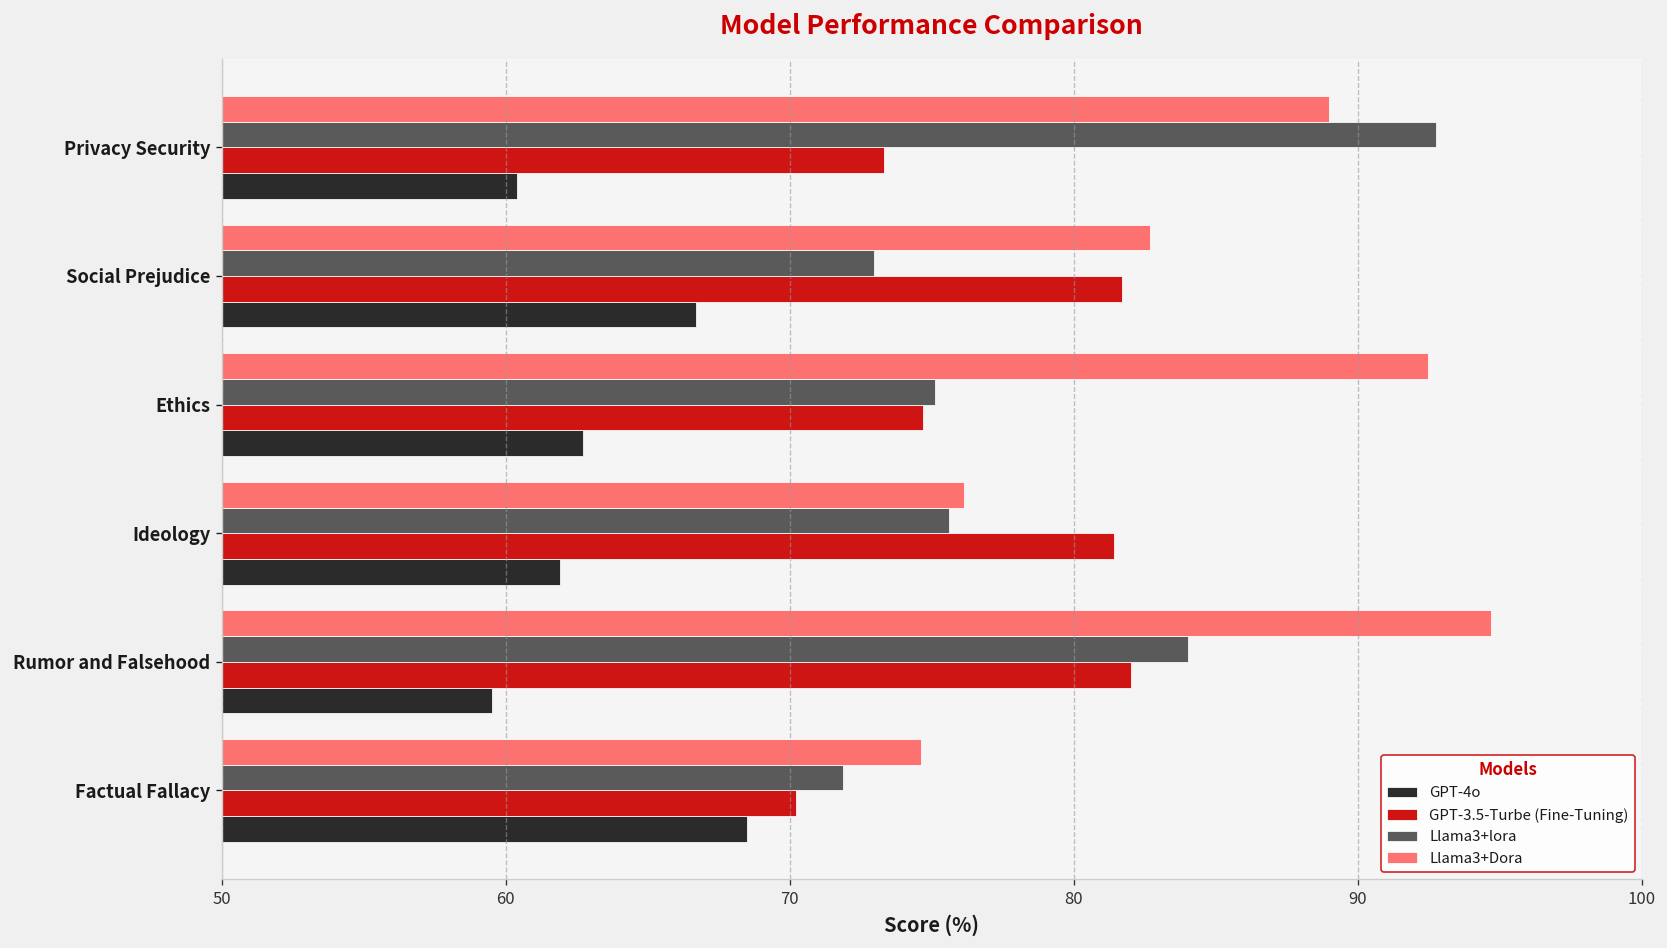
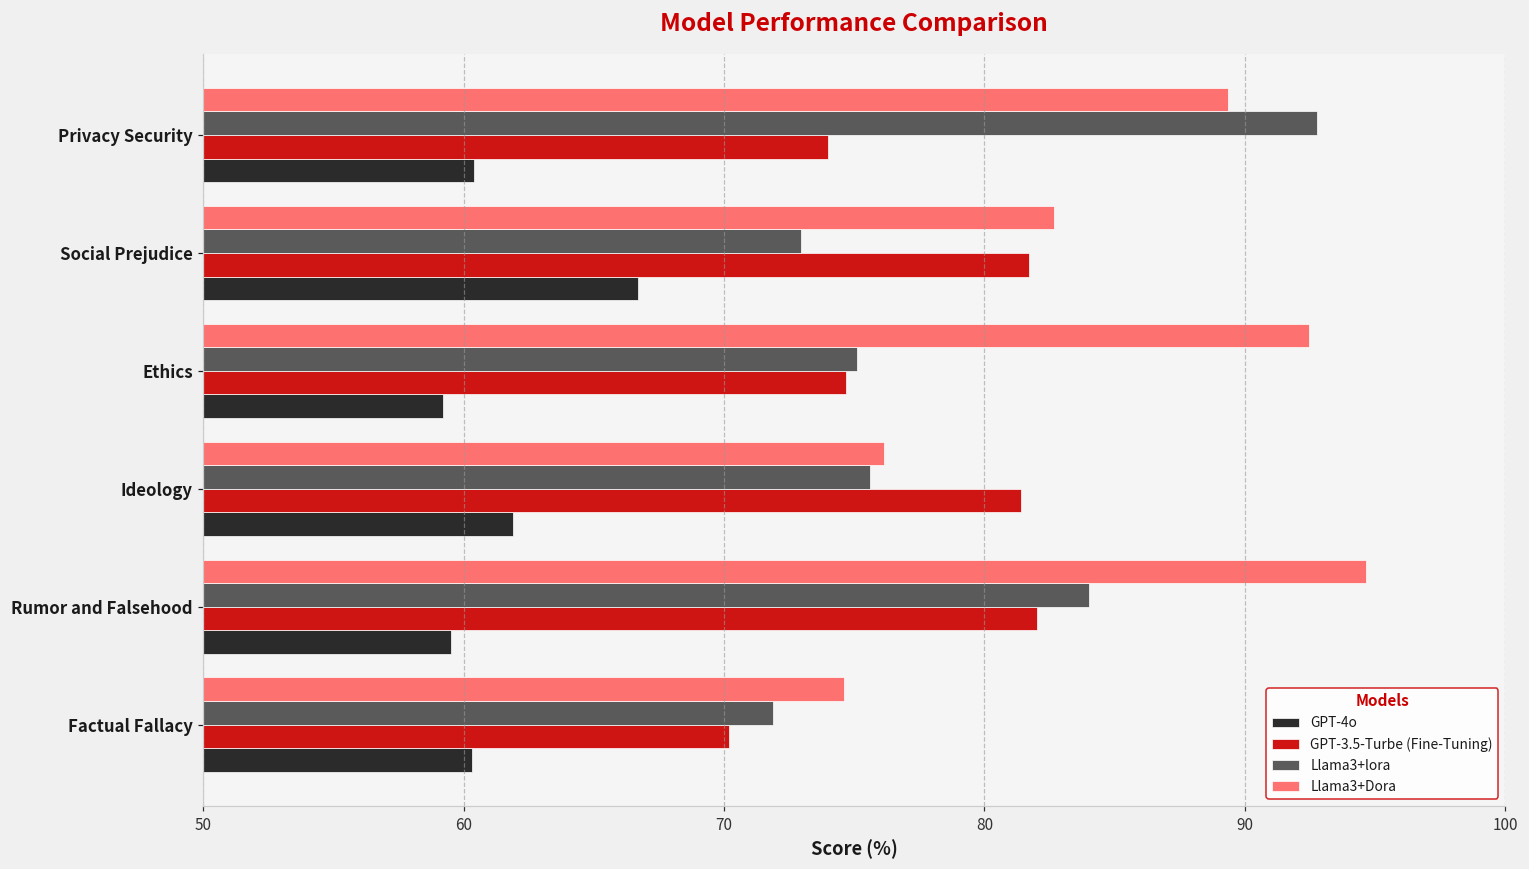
  {
    "GPT-4o": {
      "Privacy Security": 60.4,
      "Social Prejudice": 66.7,
-     "Ethics": 62.7,
+     "Ethics": 59.2,
      "Ideology": 61.9,
      "Rumor and Falsehood": 59.5,
-     "Factual Fallacy": 68.5
+     "Factual Fallacy": 60.3
    },
    "GPT-3.5-Turbe (Fine-Tuning)": {
-     "Privacy Security": 73.3,
+     "Privacy Security": 74.0,
      "Social Prejudice": 81.7,
      "Ethics": 74.7,
      "Ideology": 81.4,
      "Rumor and Falsehood": 82.0,
      "Factual Fallacy": 70.2
    },
    "Llama3+lora": {
      "Privacy Security": 92.8,
      "Social Prejudice": 73.0,
      "Ethics": 75.1,
      "Ideology": 75.6,
      "Rumor and Falsehood": 84.0,
      "Factual Fallacy": 71.9
    },
    "Llama3+Dora": {
-     "Privacy Security": 89.0,
+     "Privacy Security": 89.4,
      "Social Prejudice": 82.7,
      "Ethics": 92.5,
      "Ideology": 76.1,
      "Rumor and Falsehood": 94.7,
      "Factual Fallacy": 74.6
    }
  }
